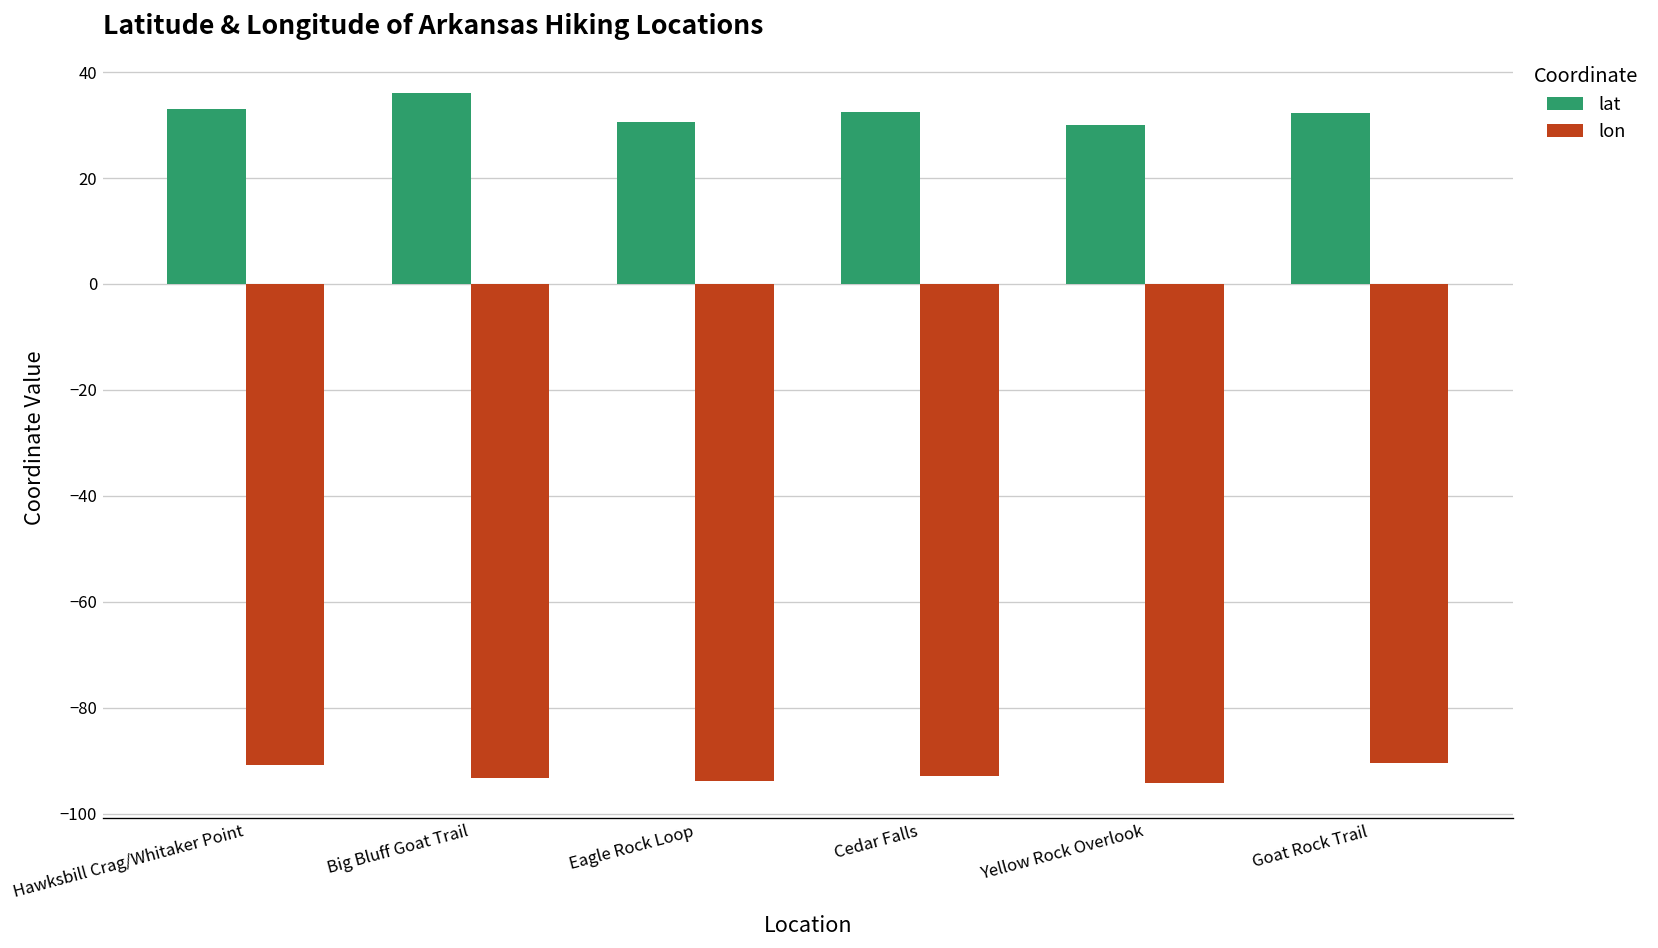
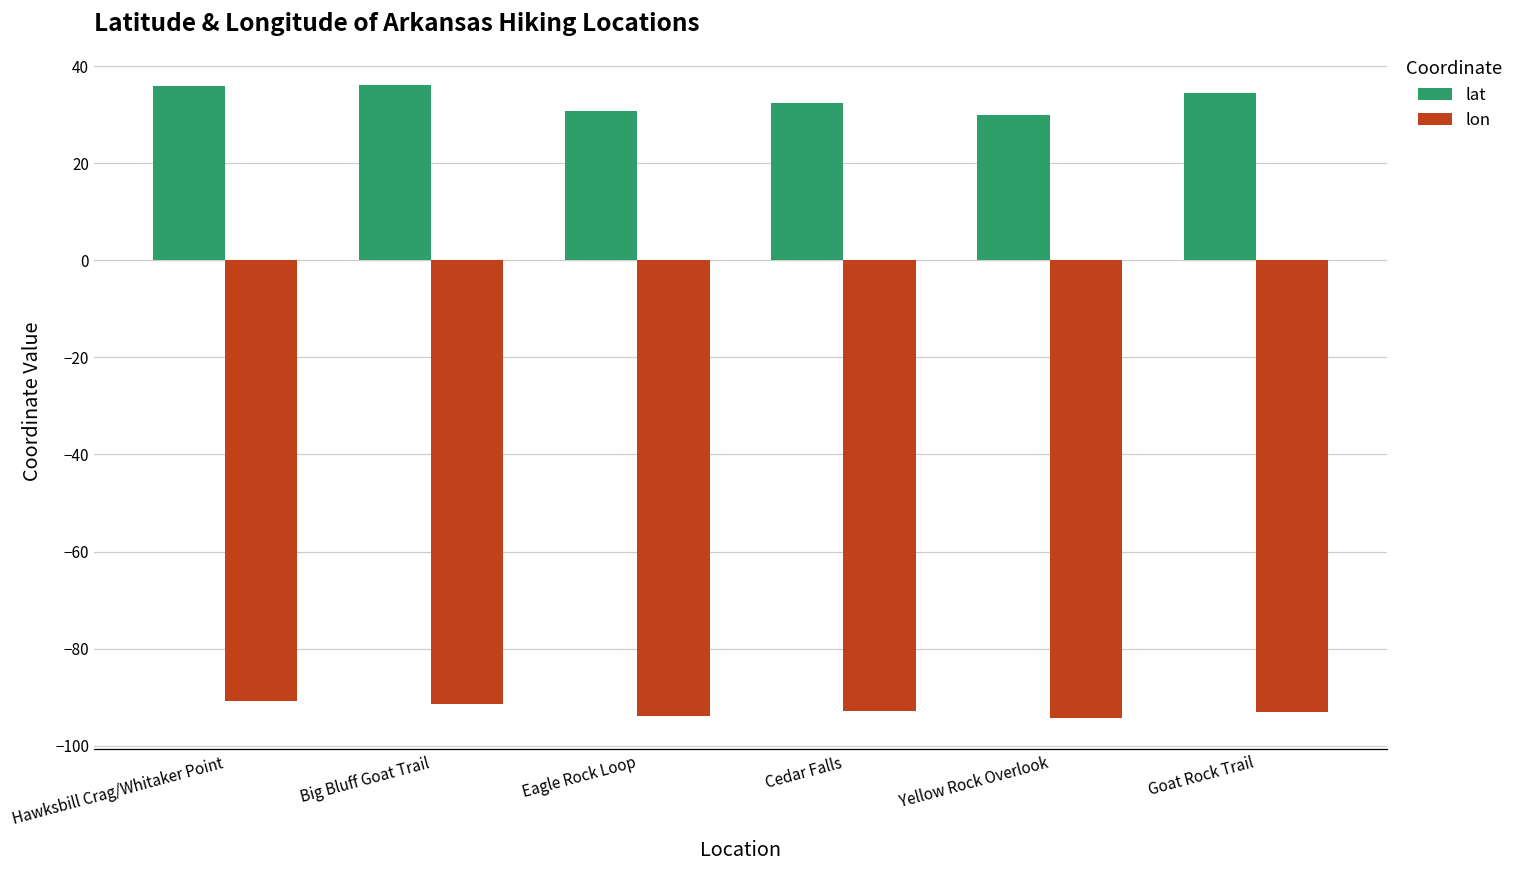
  {
    "lat": {
-     "Hawksbill Crag/Whitaker Point": 33,
+     "Hawksbill Crag/Whitaker Point": 36,
      "Big Bluff Goat Trail": 36,
      "Eagle Rock Loop": 31,
      "Cedar Falls": 32,
      "Yellow Rock Overlook": 30,
-     "Goat Rock Trail": 32
+     "Goat Rock Trail": 35
    },
    "lon": {
      "Hawksbill Crag/Whitaker Point": -91,
-     "Big Bluff Goat Trail": -93,
+     "Big Bluff Goat Trail": -91,
      "Eagle Rock Loop": -94,
      "Cedar Falls": -93,
      "Yellow Rock Overlook": -94,
-     "Goat Rock Trail": -90
+     "Goat Rock Trail": -93
    }
  }
